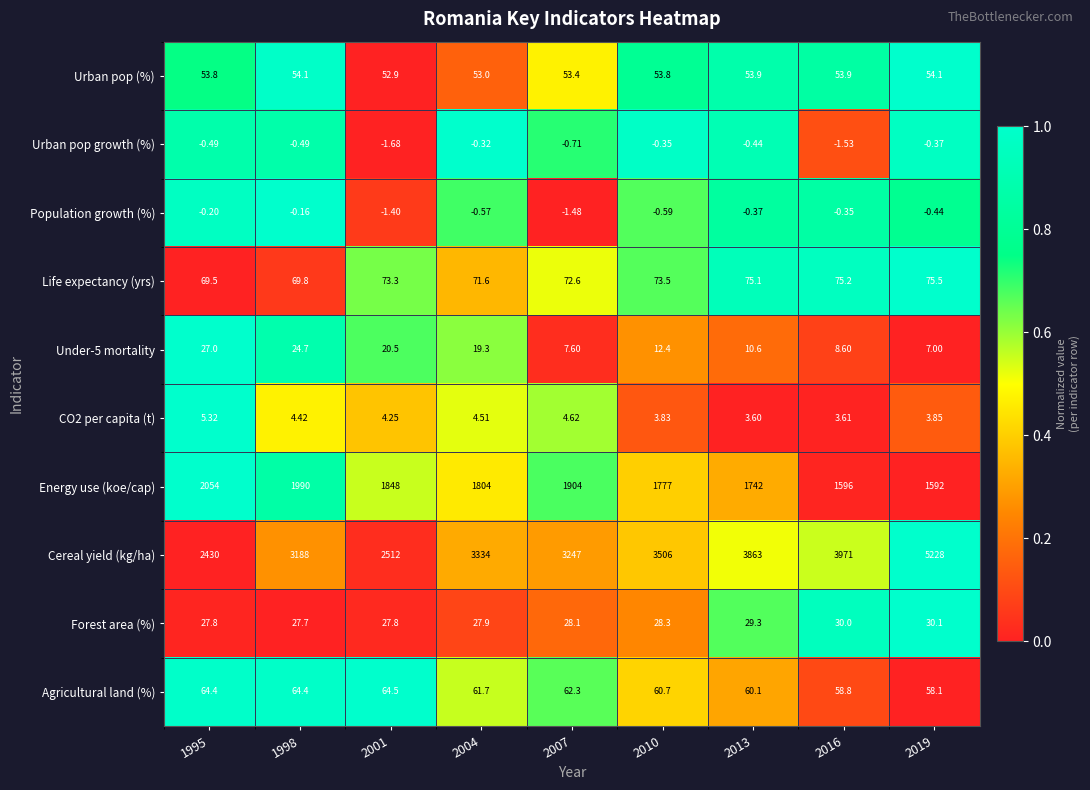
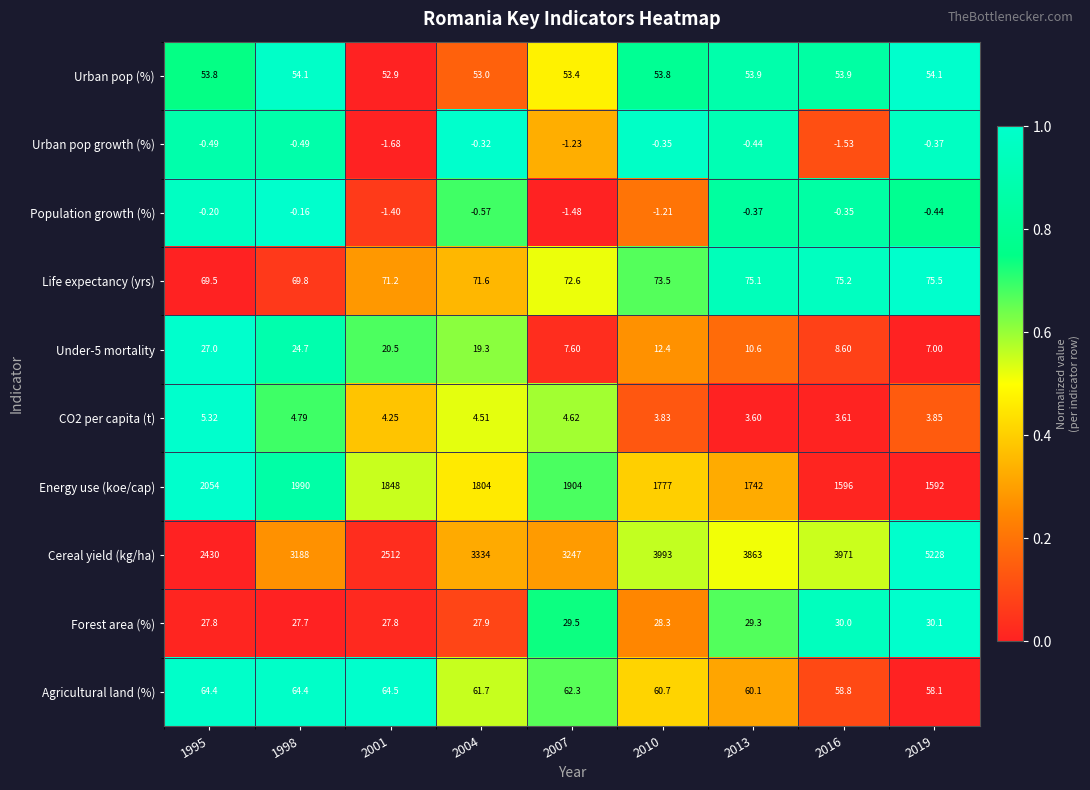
  {
    "Urban pop (%)": {
      "1995": 53.8,
      "1998": 54.1,
      "2001": 52.9,
      "2004": 53.0,
      "2007": 53.4,
      "2010": 53.8,
      "2013": 53.9,
      "2016": 53.9,
      "2019": 54.1
    },
    "Urban pop growth (%)": {
      "1995": -0.49,
      "1998": -0.49,
      "2001": -1.68,
      "2004": -0.32,
-     "2007": -0.71,
+     "2007": -1.23,
      "2010": -0.35,
      "2013": -0.44,
      "2016": -1.53,
      "2019": -0.37
    },
    "Population growth (%)": {
      "1995": -0.20,
      "1998": -0.16,
      "2001": -1.40,
      "2004": -0.57,
      "2007": -1.48,
-     "2010": -0.59,
+     "2010": -1.21,
      "2013": -0.37,
      "2016": -0.35,
      "2019": -0.44
    },
    "Life expectancy (yrs)": {
      "1995": 69.5,
      "1998": 69.8,
-     "2001": 73.3,
+     "2001": 71.2,
      "2004": 71.6,
      "2007": 72.6,
      "2010": 73.5,
      "2013": 75.1,
      "2016": 75.2,
      "2019": 75.5
    },
    "Under-5 mortality": {
      "1995": 27.0,
      "1998": 24.7,
      "2001": 20.5,
      "2004": 19.3,
      "2007": 7.60,
      "2010": 12.4,
      "2013": 10.6,
      "2016": 8.60,
      "2019": 7.00
    },
    "CO2 per capita (t)": {
      "1995": 5.32,
-     "1998": 4.42,
+     "1998": 4.79,
      "2001": 4.25,
      "2004": 4.51,
      "2007": 4.62,
      "2010": 3.83,
      "2013": 3.60,
      "2016": 3.61,
      "2019": 3.85
    },
    "Energy use (koe/cap)": {
      "1995": 2054,
      "1998": 1990,
      "2001": 1848,
      "2004": 1804,
      "2007": 1904,
      "2010": 1777,
      "2013": 1742,
      "2016": 1596,
      "2019": 1592
    },
    "Cereal yield (kg/ha)": {
      "1995": 2430,
      "1998": 3188,
      "2001": 2512,
      "2004": 3334,
      "2007": 3247,
-     "2010": 3506,
+     "2010": 3993,
      "2013": 3863,
      "2016": 3971,
      "2019": 5228
    },
    "Forest area (%)": {
      "1995": 27.8,
      "1998": 27.7,
      "2001": 27.8,
      "2004": 27.9,
-     "2007": 28.1,
+     "2007": 29.5,
      "2010": 28.3,
      "2013": 29.3,
      "2016": 30.0,
      "2019": 30.1
    },
    "Agricultural land (%)": {
      "1995": 64.4,
      "1998": 64.4,
      "2001": 64.5,
      "2004": 61.7,
      "2007": 62.3,
      "2010": 60.7,
      "2013": 60.1,
      "2016": 58.8,
      "2019": 58.1
    }
  }
